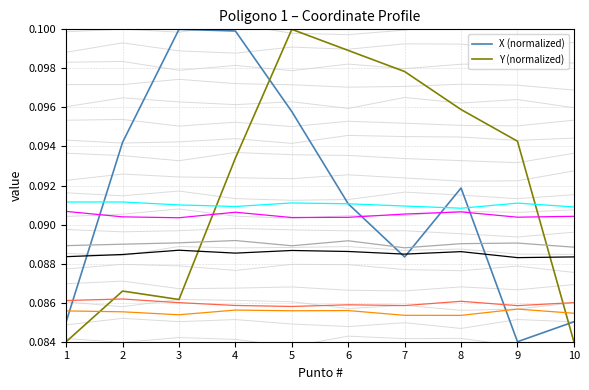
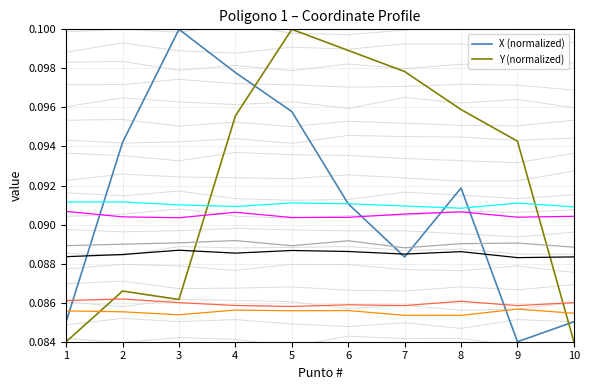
  {
    "X (normalized)": {
      "1": 0.0850,
      "3": 0.1000,
-     "4": 0.0999,
+     "4": 0.0978,
      "5": 0.0958,
      "7": 0.0883,
      "8": 0.0919,
      "9": 0.0840
    },
    "Y (normalized)": {
      "1": 0.0840,
      "2": 0.0866,
-     "4": 0.0934,
+     "4": 0.0956,
      "5": 0.1000,
      "7": 0.0978,
      "8": 0.0959
    }
  }
